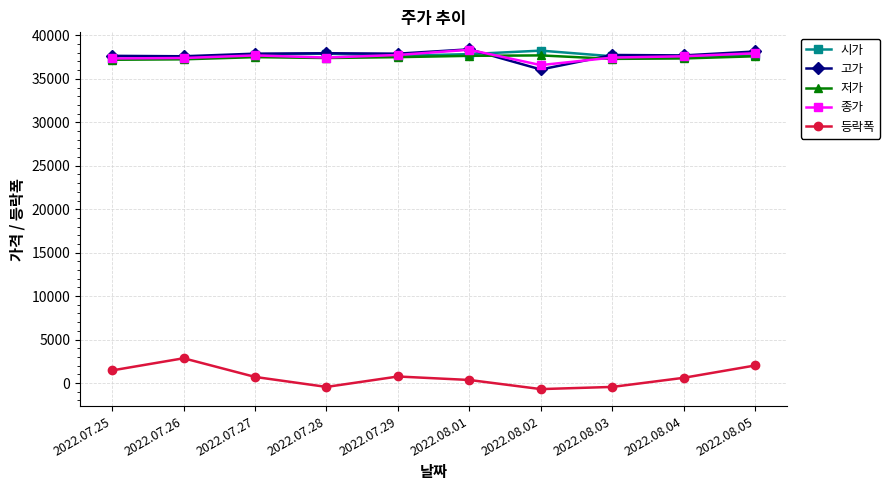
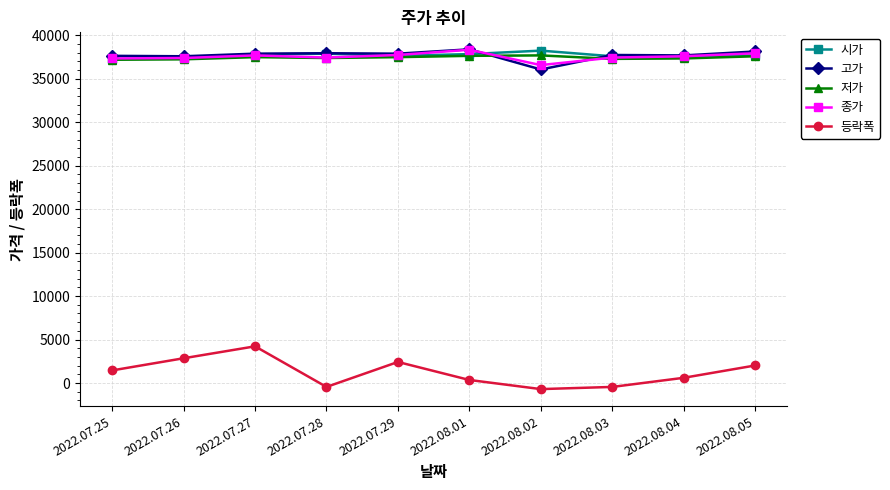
  {
    "시가": {
      "2022.08.02": 38000
    },
    "고가": {
      "2022.07.25": 38000,
      "2022.08.02": 36000
    },
    "저가": {
      "2022.08.02": 38000
    },
    "종가": {
      "2022.08.02": 37000
    },
    "등락폭": {
      "2022.07.25": 1000,
      "2022.07.26": 3000,
-     "2022.07.27": 1000,
+     "2022.07.27": 4000,
      "2022.07.28": 0,
-     "2022.07.29": 1000,
+     "2022.07.29": 2000,
      "2022.08.01": 0,
      "2022.08.02": -1000,
      "2022.08.03": 0,
      "2022.08.04": 1000,
      "2022.08.05": 2000
    }
  }
